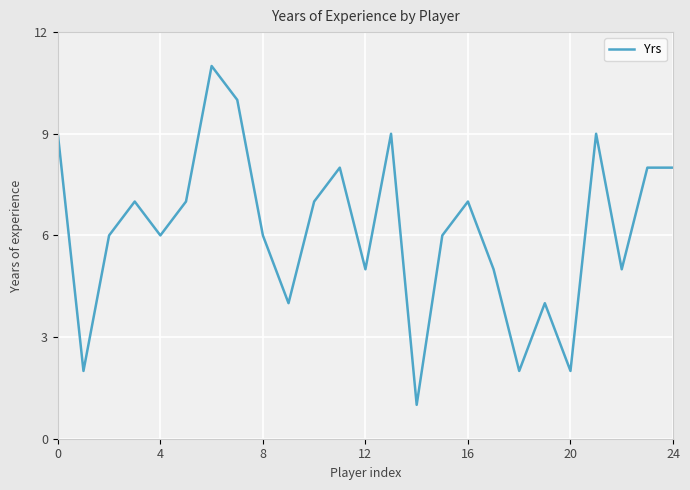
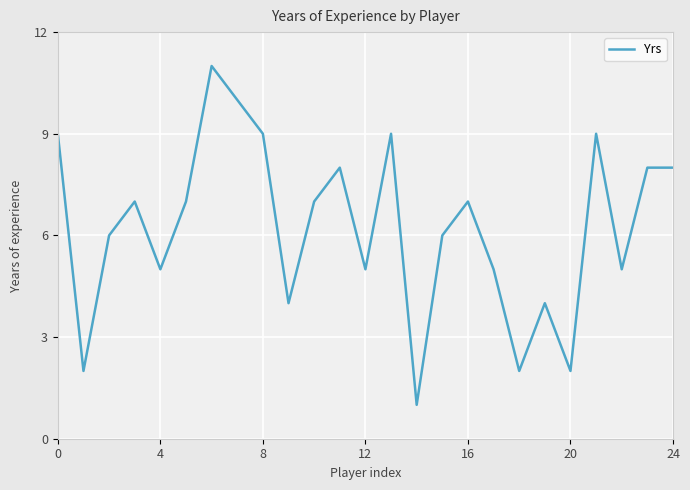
  {
    "0": 9,
-   "4": 6,
-   "8": 6,
+   "4": 5,
+   "8": 9,
    "12": 5,
    "16": 7,
    "20": 2,
    "24": 8
  }
